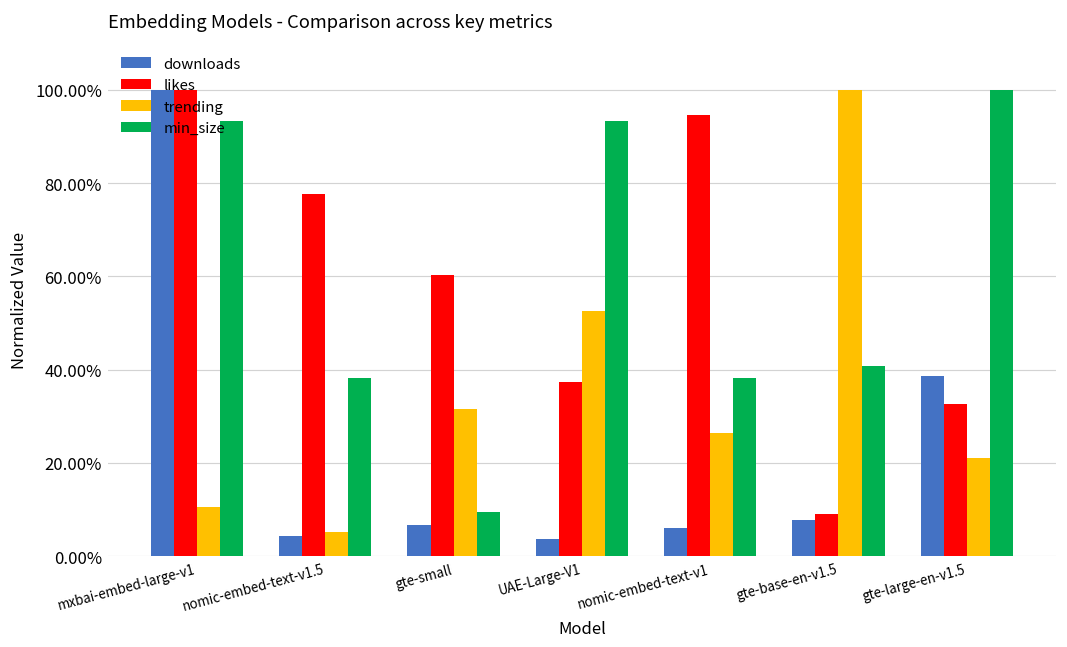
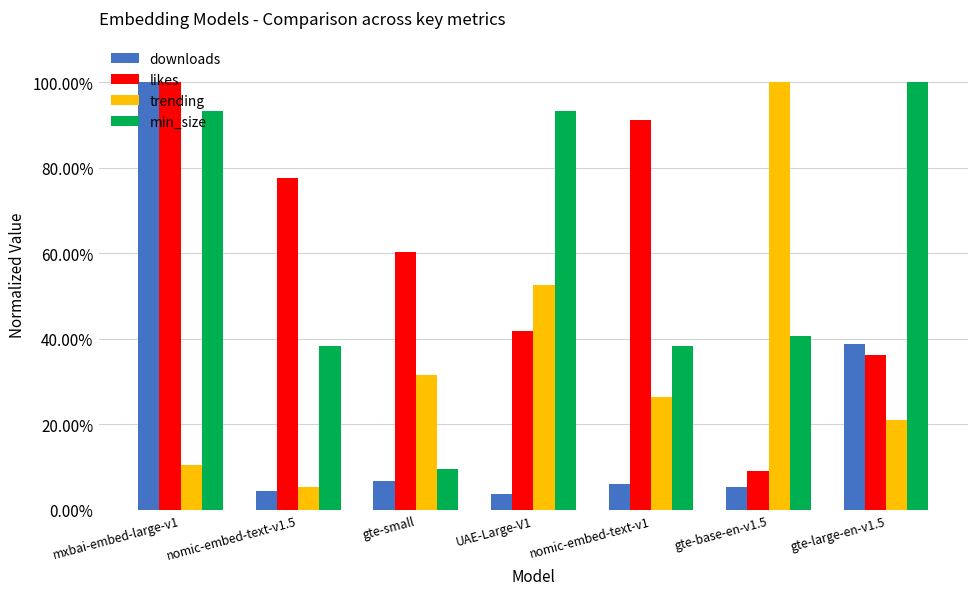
  {
    "downloads": {
      "mxbai-embed-large-v1": "100%",
      "nomic-embed-text-v1.5": "4%",
      "gte-small": "7%",
      "UAE-Large-V1": "4%",
      "nomic-embed-text-v1": "6%",
-     "gte-base-en-v1.5": "8%",
+     "gte-base-en-v1.5": "5%",
      "gte-large-en-v1.5": "39%"
    },
    "likes": {
      "mxbai-embed-large-v1": "100%",
      "nomic-embed-text-v1.5": "78%",
      "gte-small": "60%",
-     "UAE-Large-V1": "37%",
-     "nomic-embed-text-v1": "95%",
+     "UAE-Large-V1": "42%",
+     "nomic-embed-text-v1": "91%",
      "gte-base-en-v1.5": "9%",
-     "gte-large-en-v1.5": "33%"
+     "gte-large-en-v1.5": "36%"
    },
    "trending": {
      "mxbai-embed-large-v1": "11%",
      "nomic-embed-text-v1.5": "5%",
      "gte-small": "32%",
      "UAE-Large-V1": "53%",
      "nomic-embed-text-v1": "26%",
      "gte-base-en-v1.5": "100%",
      "gte-large-en-v1.5": "21%"
    },
    "min_size": {
      "mxbai-embed-large-v1": "93%",
      "nomic-embed-text-v1.5": "38%",
      "gte-small": "9%",
      "UAE-Large-V1": "93%",
      "nomic-embed-text-v1": "38%",
      "gte-base-en-v1.5": "41%",
      "gte-large-en-v1.5": "100%"
    }
  }
